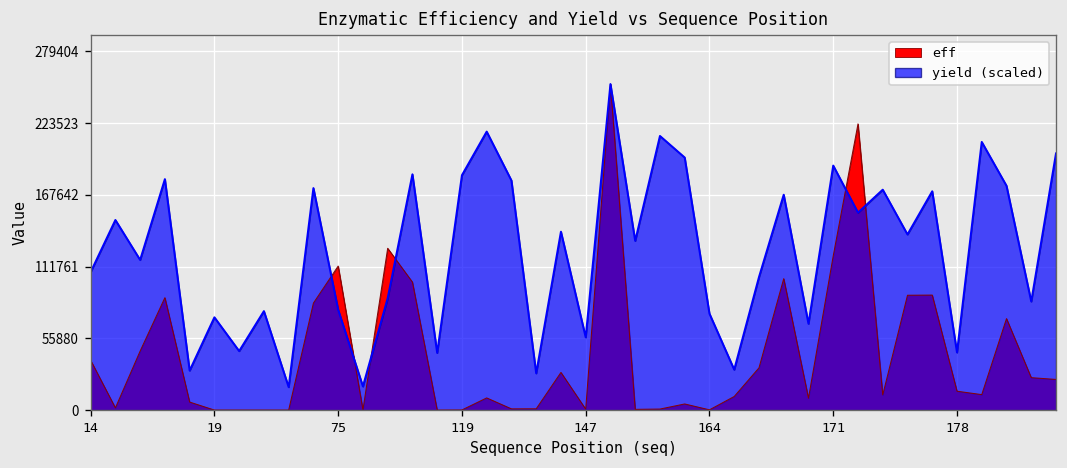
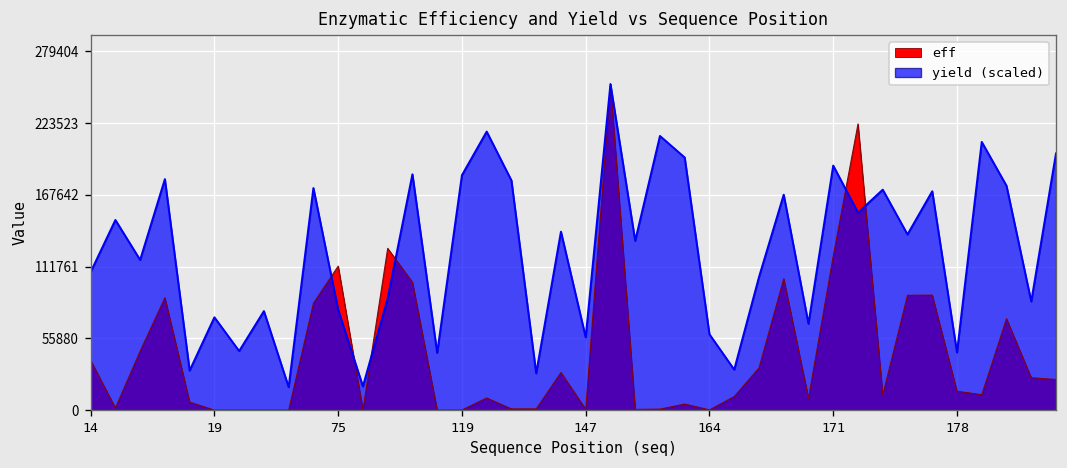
  {
    "eff": {
      "75": 112000,
      "119": 0,
      "147": 1000,
      "164": 0,
      "171": 120000,
      "178": 15000
    },
    "yield (scaled)": {
      "75": 78000,
      "119": 183000,
      "147": 57000,
-     "164": 75000,
+     "164": 59000,
      "171": 191000,
      "178": 45000
    }
  }
